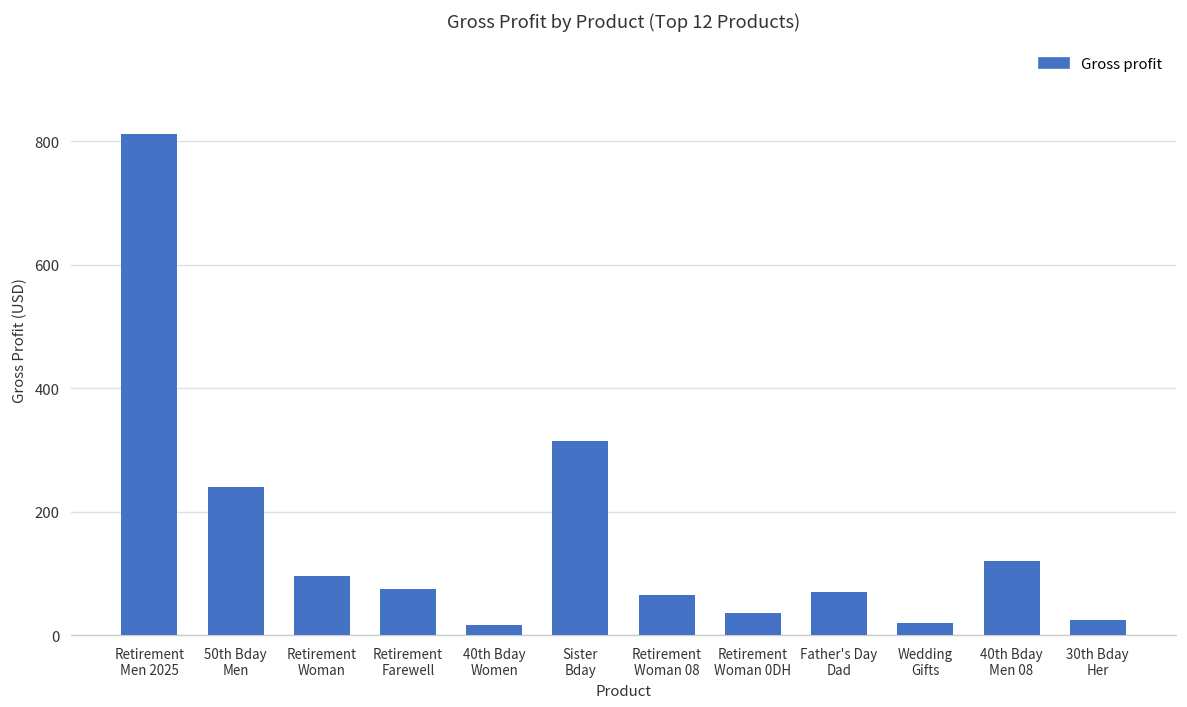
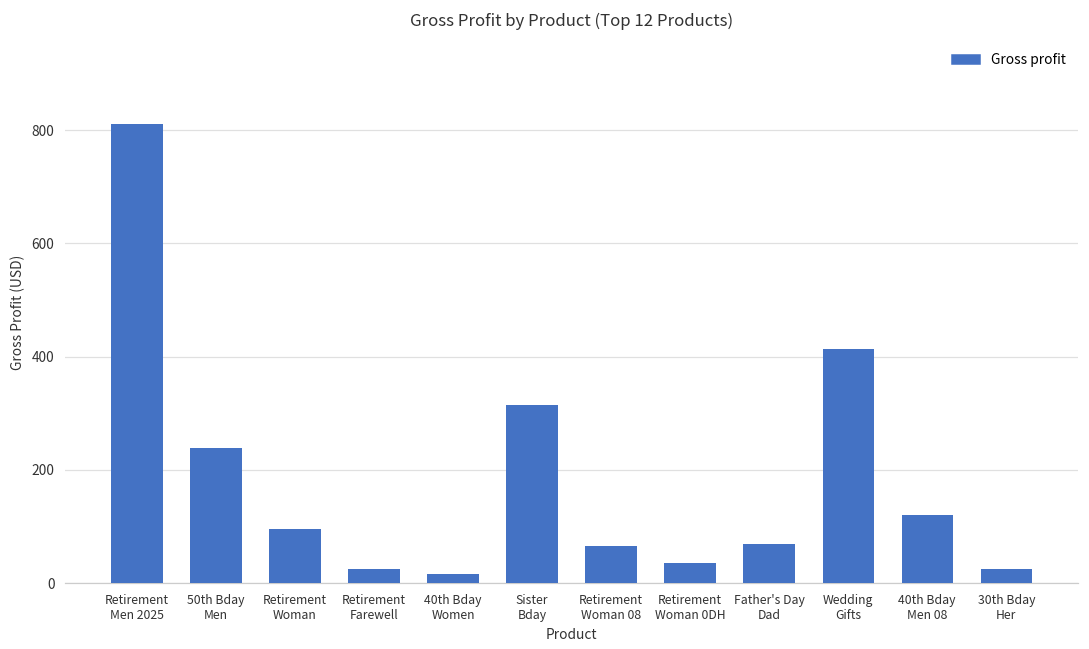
  {
    "Retirement Men 2025": 810,
    "50th Bday Men": 240,
    "Retirement Woman": 100,
-   "Retirement Farewell": 70,
+   "Retirement Farewell": 30,
    "40th Bday Women": 20,
    "Sister Bday": 310,
    "Retirement Woman 08": 60,
    "Retirement Woman 0DH": 40,
    "Father's Day Dad": 70,
-   "Wedding Gifts": 20,
+   "Wedding Gifts": 410,
    "40th Bday Men 08": 120,
    "30th Bday Her": 20
  }
